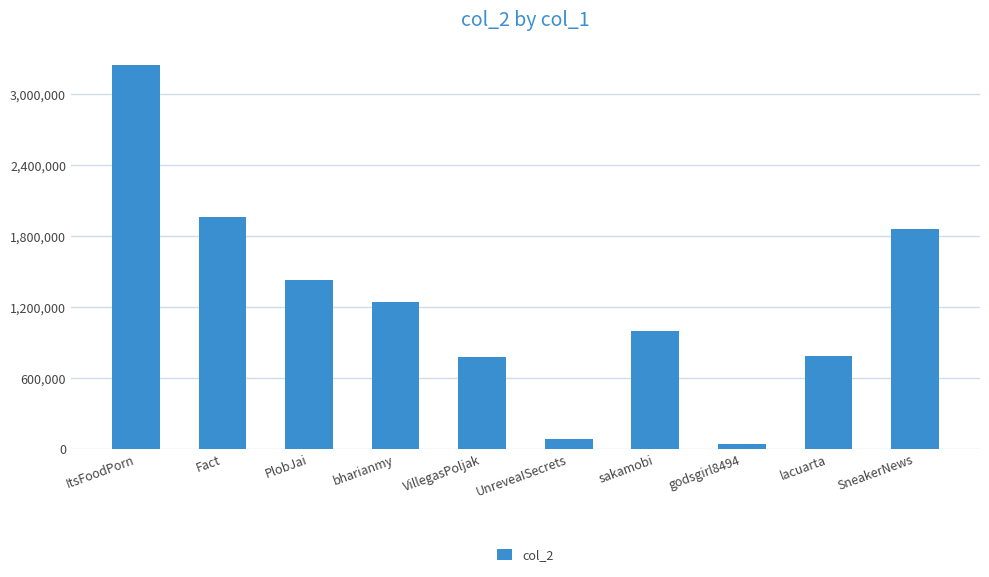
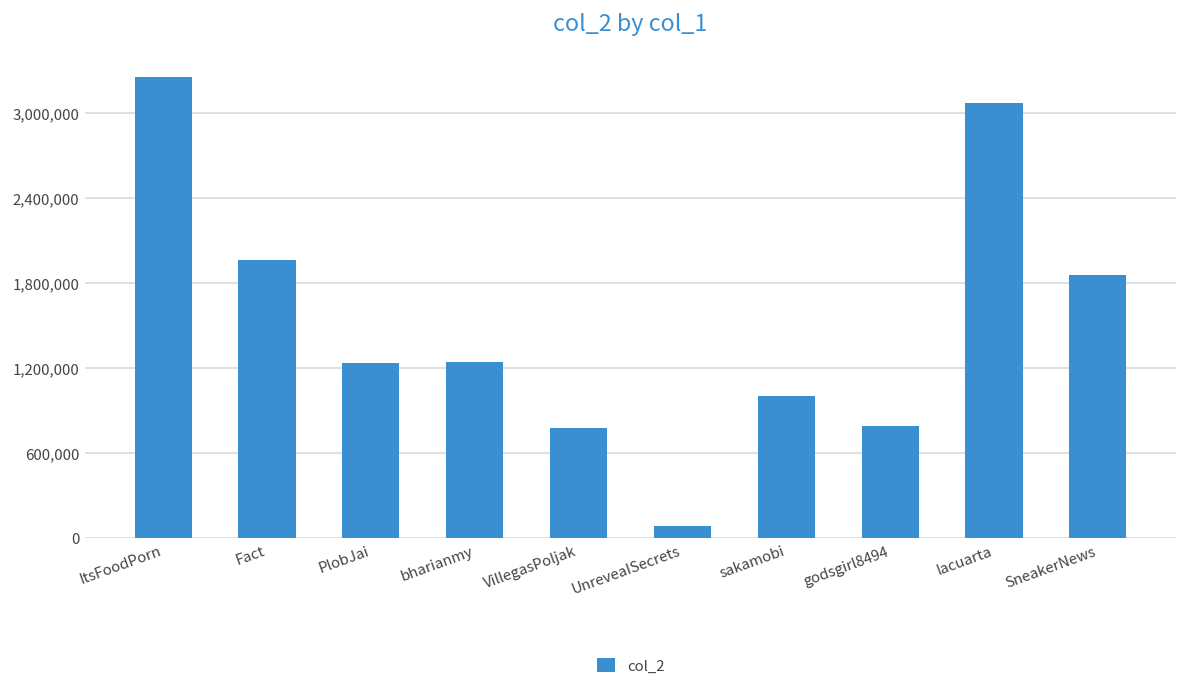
  {
    "ItsFoodPorn": "3,250,000",
    "Fact": "1,960,000",
-   "PlobJai": "1,430,000",
+   "PlobJai": "1,230,000",
    "bharianmy": "1,240,000",
    "VillegasPoljak": "780,000",
    "UnreveaISecrets": "80,000",
    "sakamobi": "1,000,000",
-   "godsgirl8494": "40,000",
-   "lacuarta": "780,000",
+   "godsgirl8494": "790,000",
+   "lacuarta": "3,070,000",
    "SneakerNews": "1,860,000"
  }
